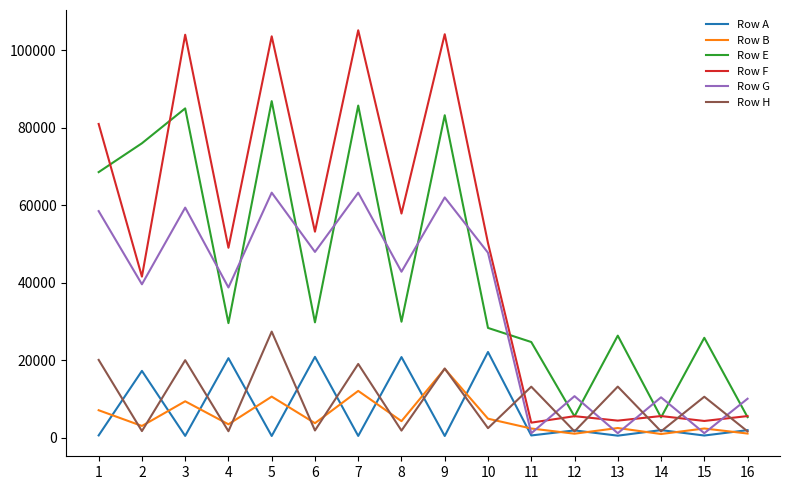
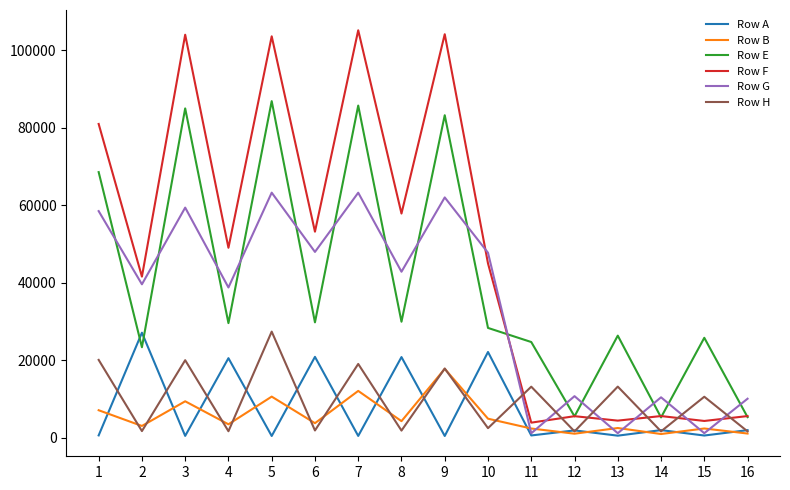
  {
    "Row A": {
      "1": 1000,
-     "2": 17000,
+     "2": 27000,
      "3": 0,
      "4": 21000,
      "5": 0,
      "6": 21000,
      "7": 0,
      "8": 21000,
      "9": 0,
      "10": 22000
    },
    "Row B": {
      "1": 7000,
      "2": 3000,
      "3": 9000,
      "4": 3000,
      "5": 11000,
      "6": 4000,
      "7": 12000,
      "8": 4000,
      "10": 5000,
      "11": 2000,
      "13": 3000,
      "14": 1000,
      "15": 2000
    },
    "Row E": {
      "1": 69000,
-     "2": 76000,
+     "2": 23000,
      "3": 85000,
      "4": 30000,
      "5": 87000,
      "6": 30000,
      "7": 86000,
      "8": 30000,
      "9": 83000,
      "10": 28000,
      "11": 25000,
      "13": 26000,
      "15": 26000
    },
    "Row F": {
      "1": 81000,
      "2": 42000,
      "3": 104000,
      "4": 49000,
      "5": 104000,
      "6": 53000,
      "7": 105000,
      "8": 58000,
      "9": 104000,
-     "10": 50000,
+     "10": 45000,
      "11": 4000,
      "13": 4000,
      "15": 4000
    },
    "Row G": {
      "1": 59000,
      "2": 40000,
      "3": 59000,
      "4": 39000,
      "5": 63000,
      "6": 48000,
      "7": 63000,
      "8": 43000,
      "9": 62000,
      "10": 48000,
      "12": 11000,
      "14": 10000,
      "16": 10000
    },
    "Row H": {
      "1": 20000,
      "2": 2000,
      "3": 20000,
      "4": 2000,
      "5": 27000,
      "6": 2000,
      "7": 19000,
      "8": 2000,
      "10": 2000,
      "11": 13000,
      "13": 13000,
      "15": 11000
    }
  }
